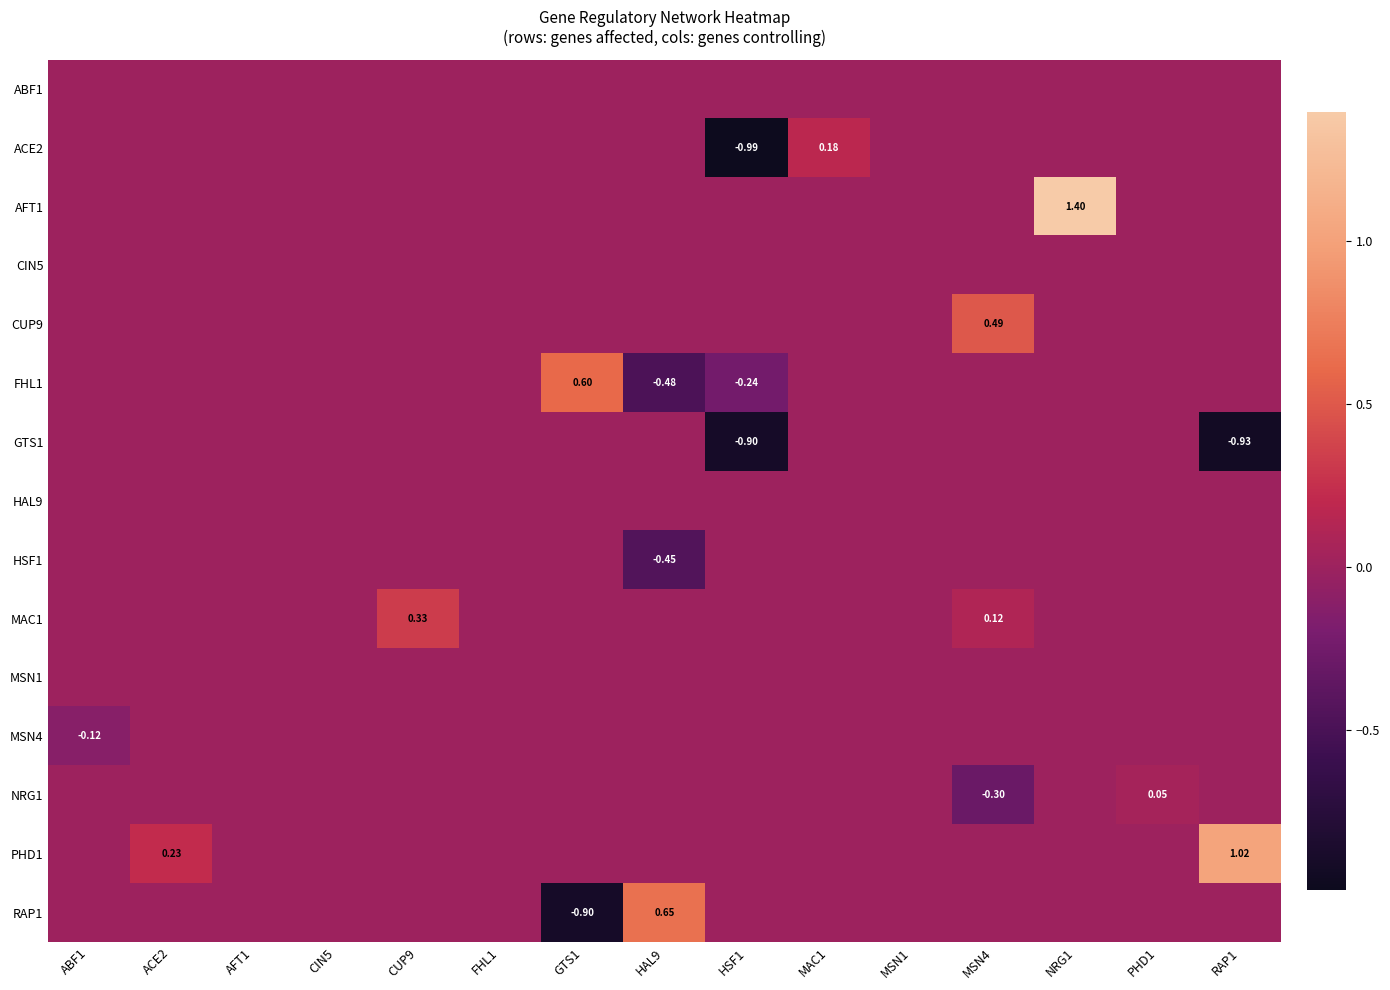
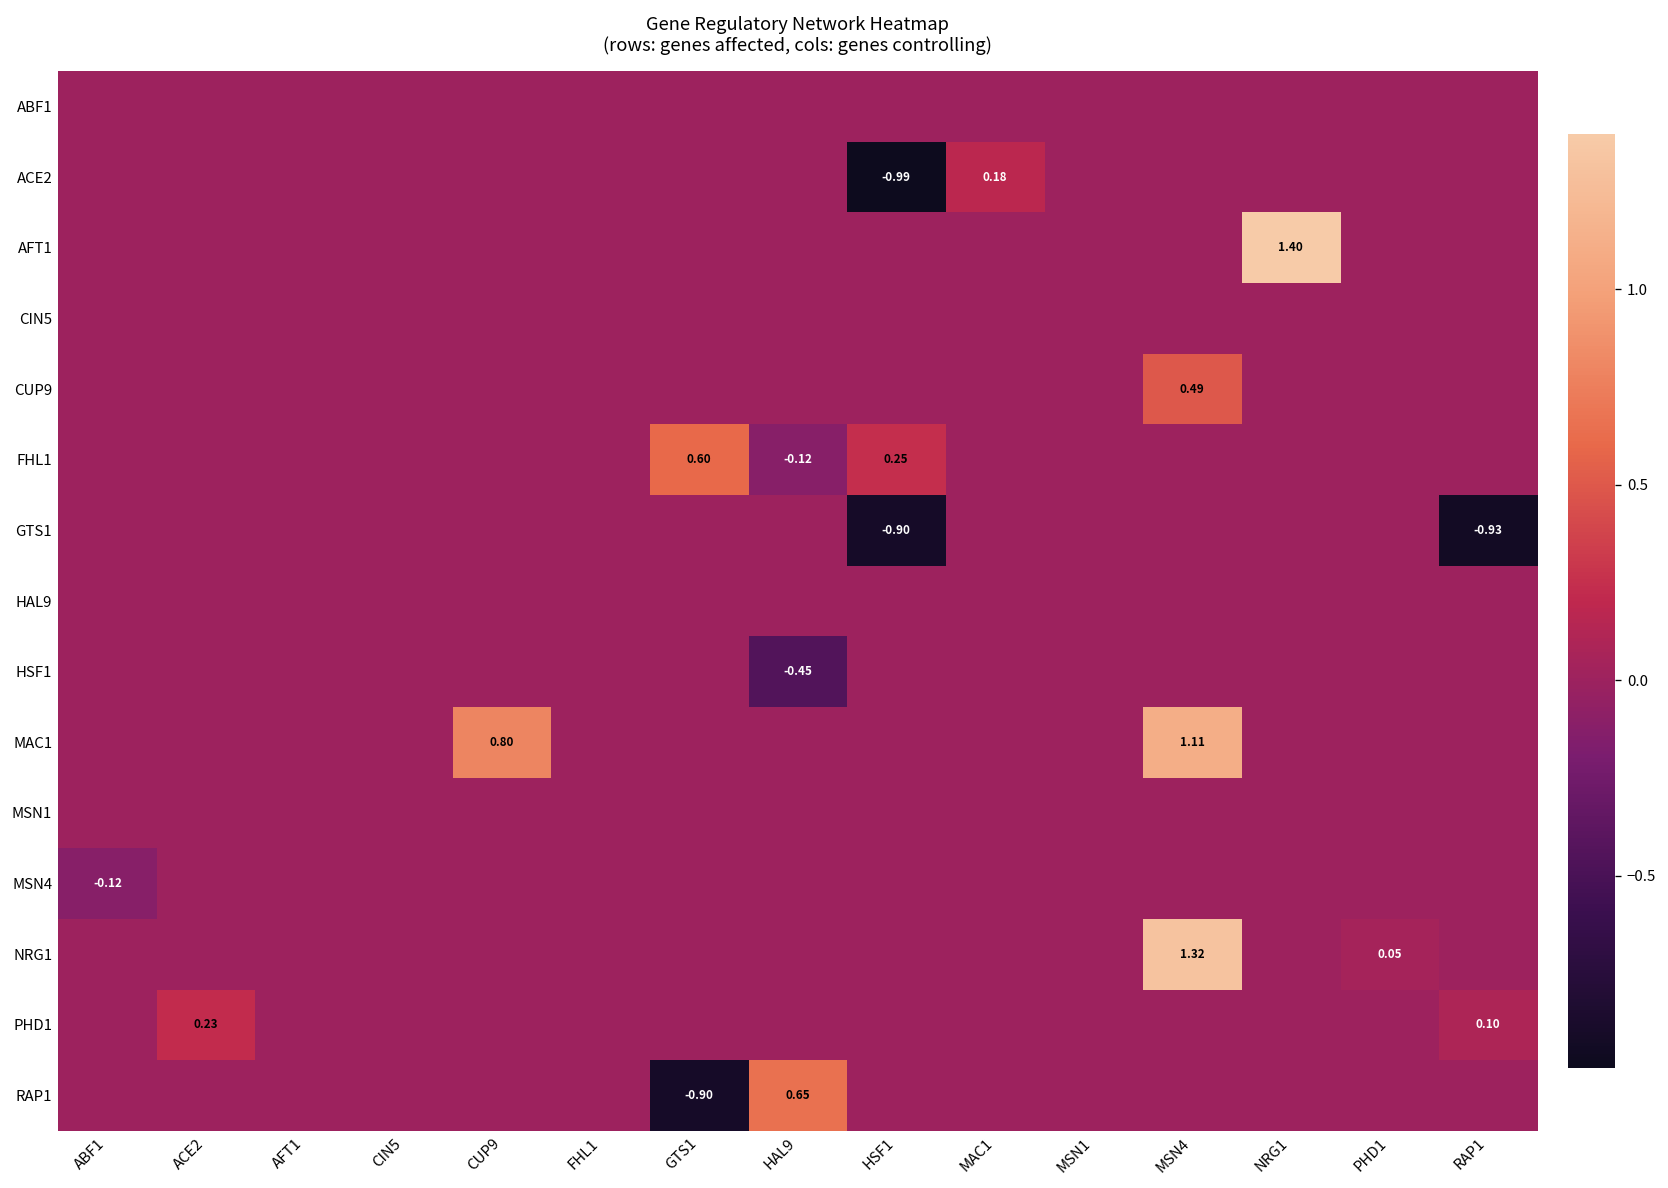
  {
    "ACE2": {
      "HSF1": -0.99,
      "MAC1": 0.18
    },
    "AFT1": {
      "NRG1": 1.40
    },
    "CUP9": {
      "MSN4": 0.49
    },
    "FHL1": {
      "GTS1": 0.60,
-     "HAL9": -0.48,
-     "HSF1": -0.24
+     "HAL9": -0.12,
+     "HSF1": 0.25
    },
    "GTS1": {
      "HSF1": -0.90,
      "RAP1": -0.93
    },
    "HSF1": {
      "HAL9": -0.45
    },
    "MAC1": {
-     "CUP9": 0.33,
-     "MSN4": 0.12
+     "CUP9": 0.80,
+     "MSN4": 1.11
    },
    "MSN4": {
      "ABF1": -0.12
    },
    "NRG1": {
-     "MSN4": -0.30,
+     "MSN4": 1.32,
      "PHD1": 0.05
    },
    "PHD1": {
      "ACE2": 0.23,
-     "RAP1": 1.02
+     "RAP1": 0.10
    },
    "RAP1": {
      "GTS1": -0.90,
      "HAL9": 0.65
    }
  }
